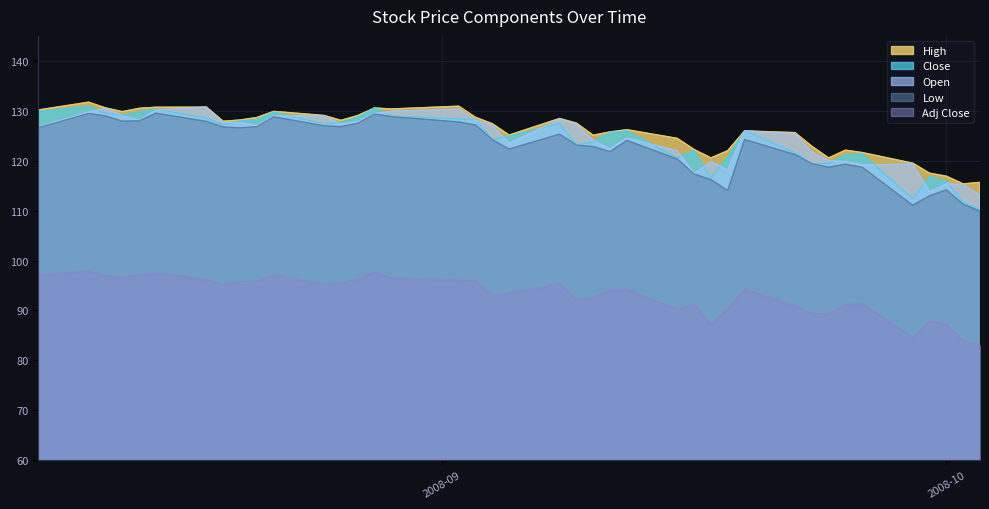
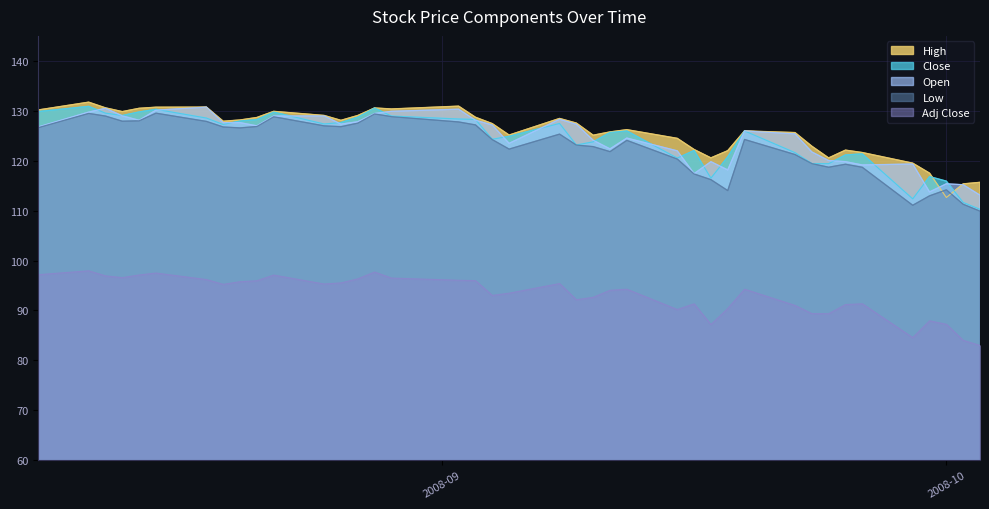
  {
    "High": {
-     "2008-10": 117
+     "2008-10": 113
    },
    "Close": {
      "2008-10": 116
    },
    "Open": {
      "2008-10": 115
    }
  }
